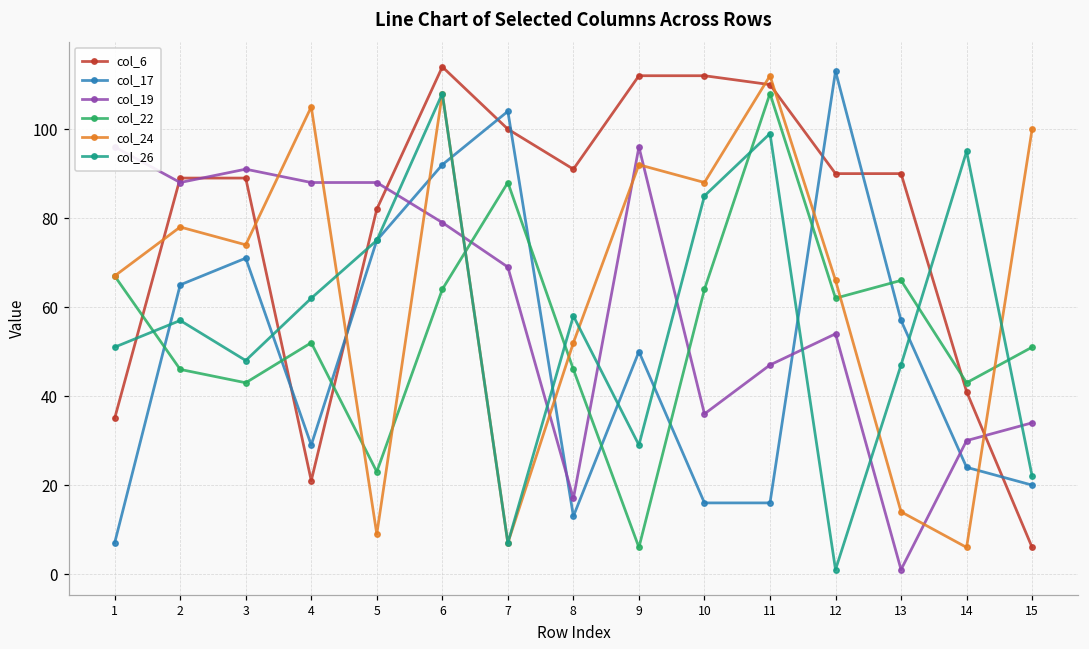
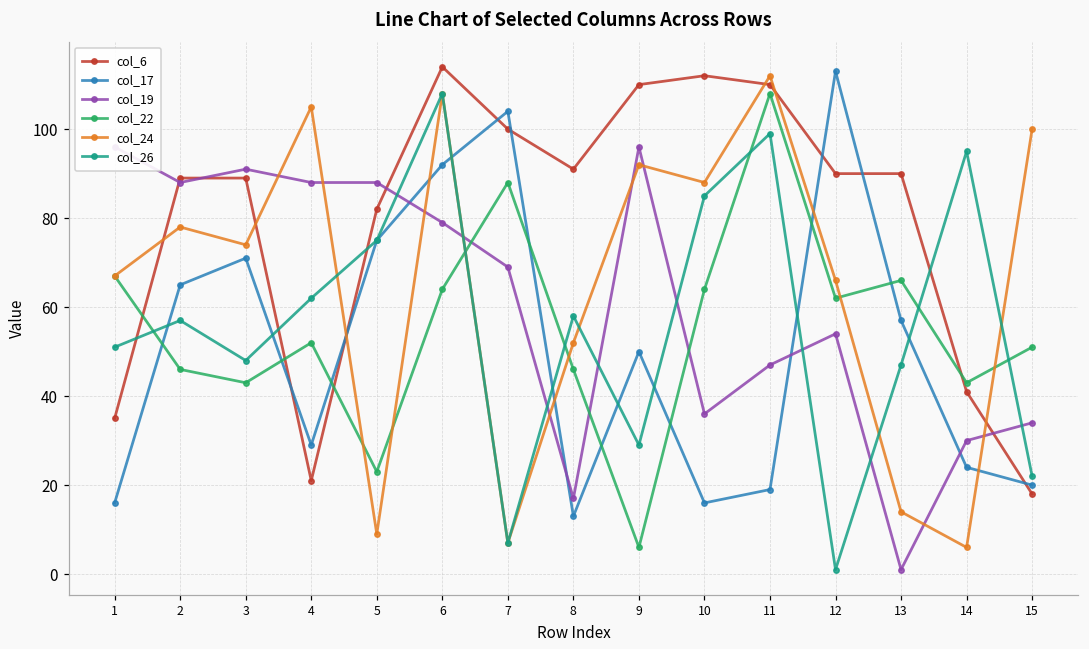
  {
    "col_6": {
      "1": 35,
      "2": 89,
      "3": 89,
      "4": 21,
      "5": 82,
      "6": 114,
      "7": 100,
      "8": 91,
-     "9": 112,
+     "9": 110,
      "10": 112,
      "11": 110,
      "12": 90,
      "13": 90,
      "14": 41,
-     "15": 6
+     "15": 18
    },
    "col_17": {
-     "1": 7,
+     "1": 16,
      "2": 65,
      "3": 71,
      "4": 29,
      "6": 92,
      "7": 104,
      "8": 13,
      "9": 50,
      "10": 16,
-     "11": 16,
+     "11": 19,
      "12": 113,
      "13": 57,
      "14": 24,
      "15": 20
    },
    "col_19": {
      "2": 88,
      "3": 91,
      "4": 88,
      "5": 88,
      "6": 79,
      "7": 69,
      "8": 17,
      "9": 96,
      "10": 36,
      "11": 47,
      "12": 54,
      "13": 1,
      "14": 30,
      "15": 34
    },
    "col_24": {
      "2": 78,
      "3": 74,
      "4": 105,
      "5": 9,
      "8": 52,
      "9": 92,
      "10": 88,
      "11": 112,
      "12": 66,
      "13": 14,
      "14": 6,
      "15": 100
    }
  }
